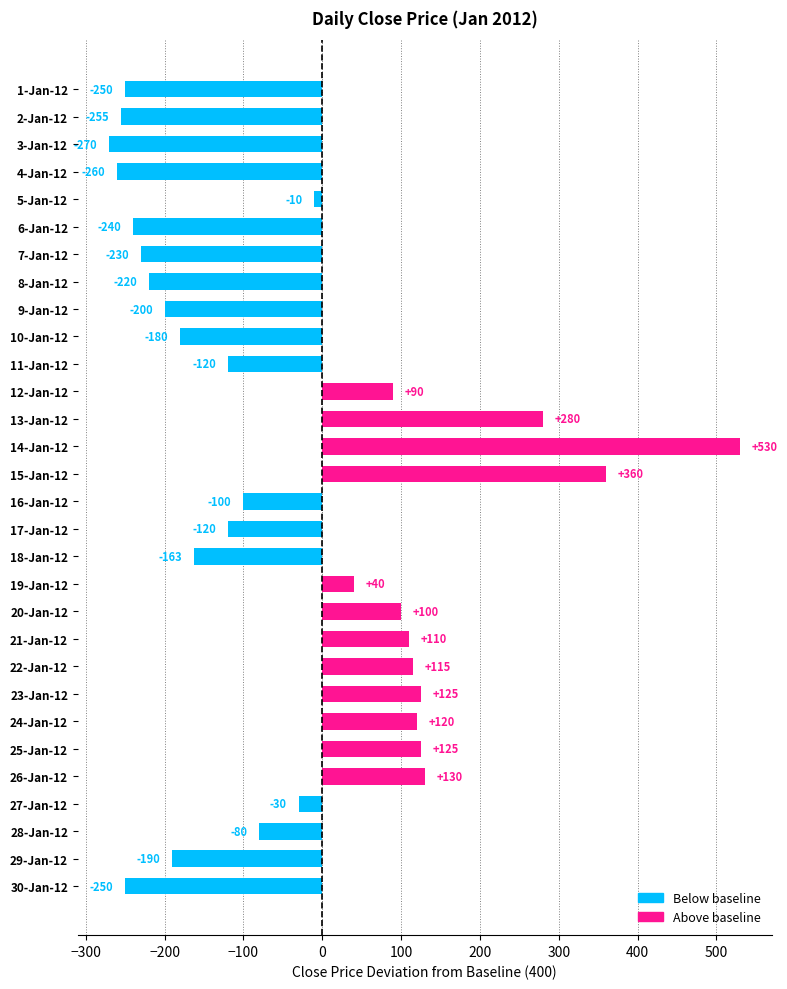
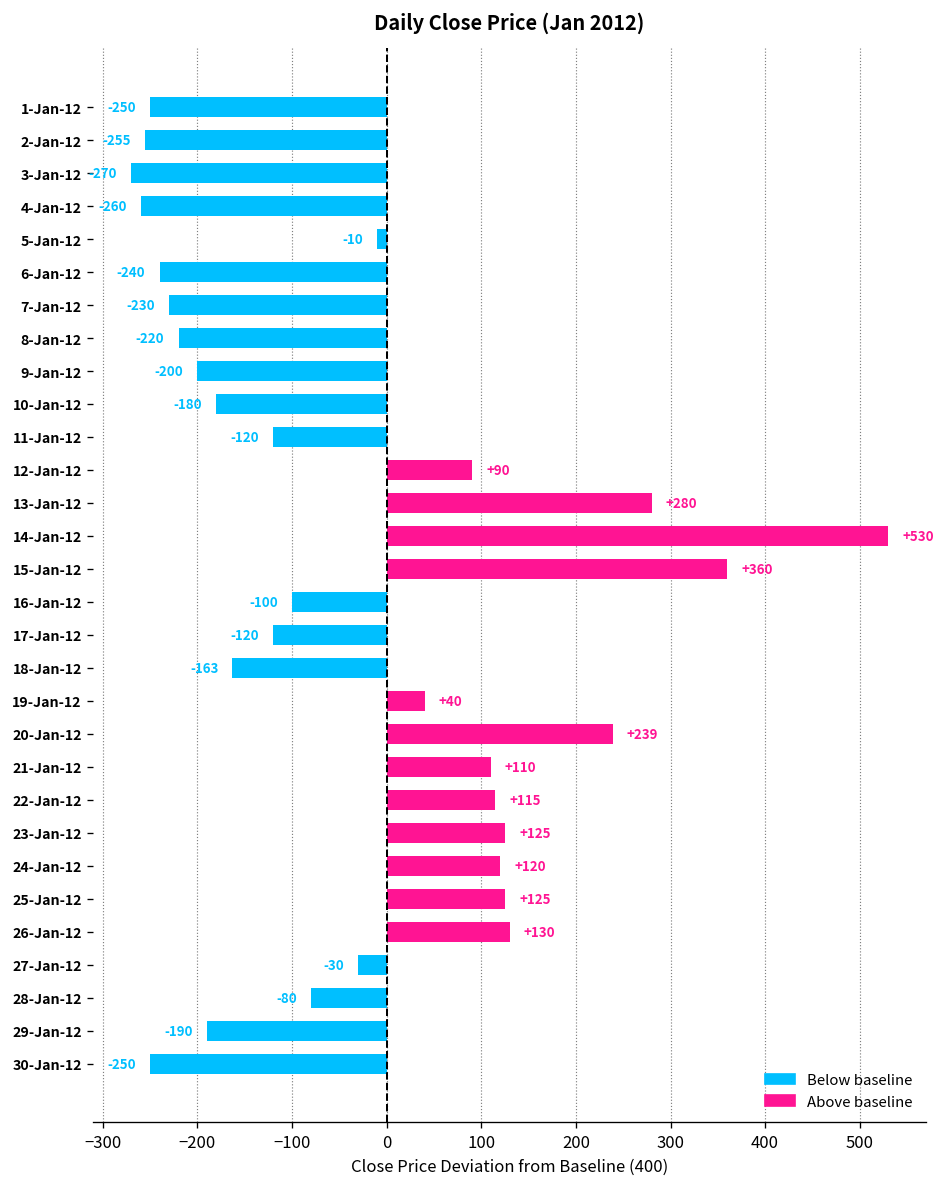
  {
    "1-Jan-12": "-250",
    "2-Jan-12": "-255",
    "3-Jan-12": "-270",
    "4-Jan-12": "-260",
    "5-Jan-12": "-10",
    "6-Jan-12": "-240",
    "7-Jan-12": "-230",
    "8-Jan-12": "-220",
    "9-Jan-12": "-200",
    "10-Jan-12": "-180",
    "11-Jan-12": "-120",
    "12-Jan-12": "+90",
    "13-Jan-12": "+280",
    "14-Jan-12": "+530",
    "15-Jan-12": "+360",
    "16-Jan-12": "-100",
    "17-Jan-12": "-120",
    "18-Jan-12": "-163",
    "19-Jan-12": "+40",
-   "20-Jan-12": "+100",
+   "20-Jan-12": "+239",
    "21-Jan-12": "+110",
    "22-Jan-12": "+115",
    "23-Jan-12": "+125",
    "24-Jan-12": "+120",
    "25-Jan-12": "+125",
    "26-Jan-12": "+130",
    "27-Jan-12": "-30",
    "28-Jan-12": "-80",
    "29-Jan-12": "-190",
    "30-Jan-12": "-250"
  }
